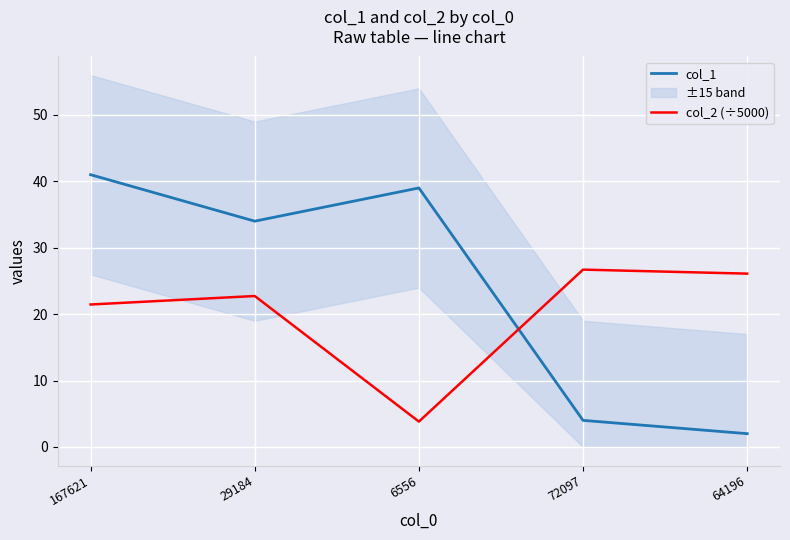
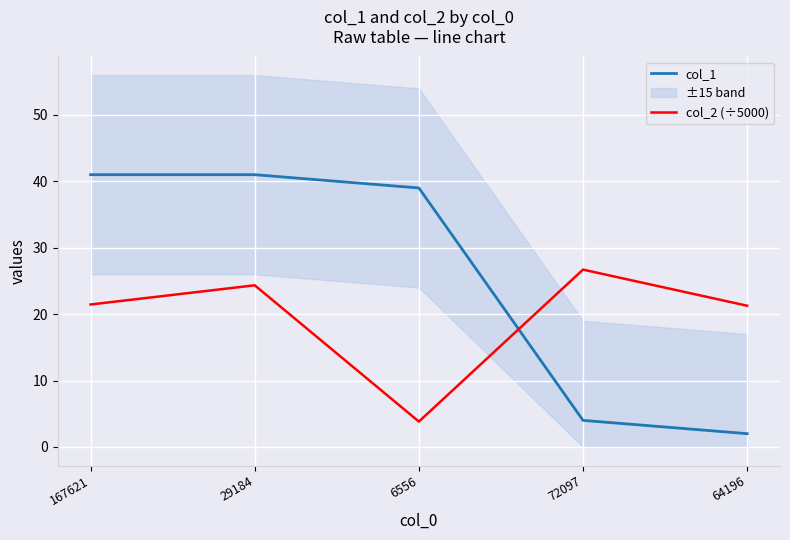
  {
    "col_1": {
      "167621": 41,
-     "29184": 34,
+     "29184": 41,
      "6556": 39,
      "72097": 4,
      "64196": 2
    },
    "±15 band": {
      "72097": 19,
      "64196": 17
    },
    "col_2 (÷5000)": {
      "167621": 21,
-     "29184": 23,
+     "29184": 24,
      "6556": 4,
      "72097": 27,
-     "64196": 26
+     "64196": 21
    }
  }
